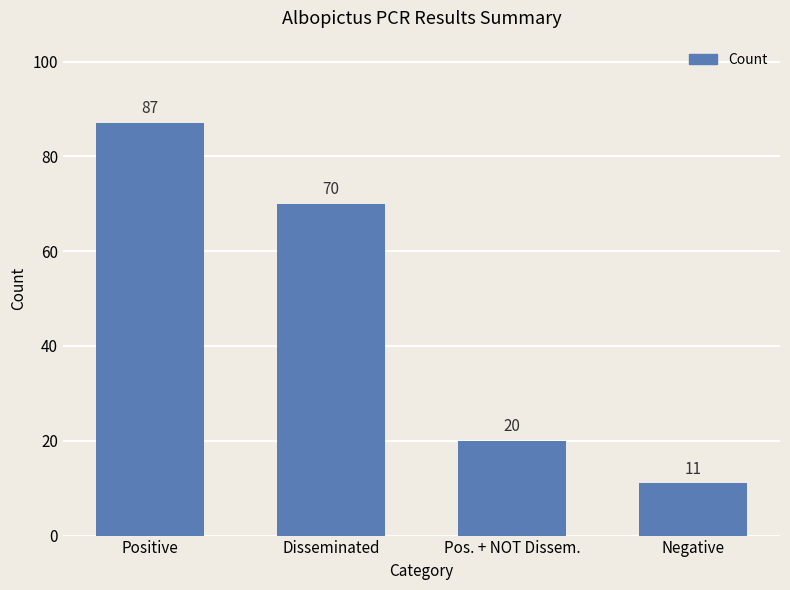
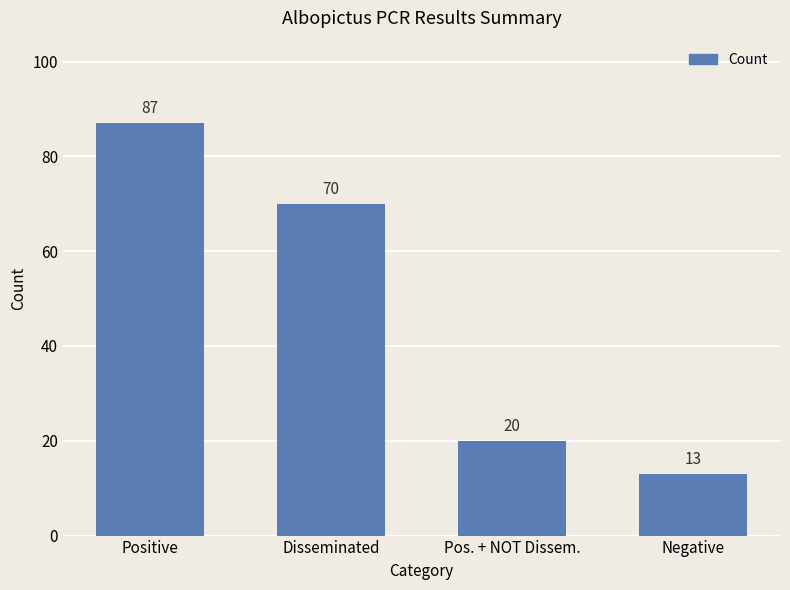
  {
    "Positive": 87,
    "Disseminated": 70,
    "Pos. + NOT Dissem.": 20,
-   "Negative": 11
+   "Negative": 13
  }
